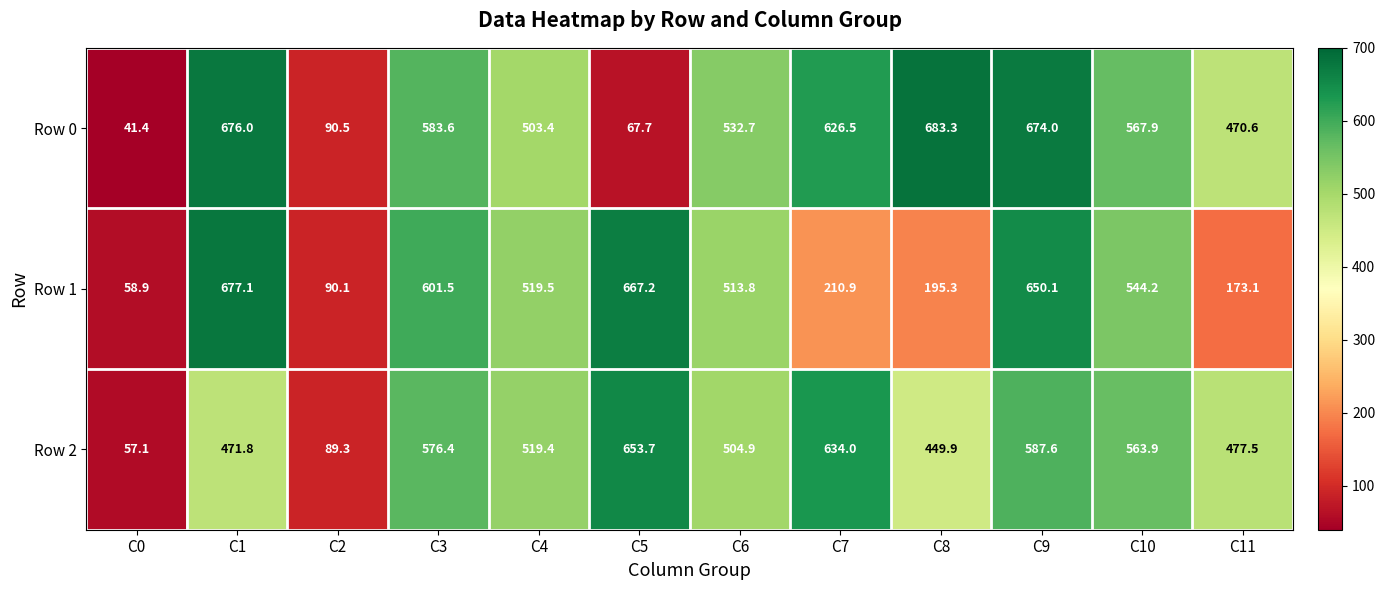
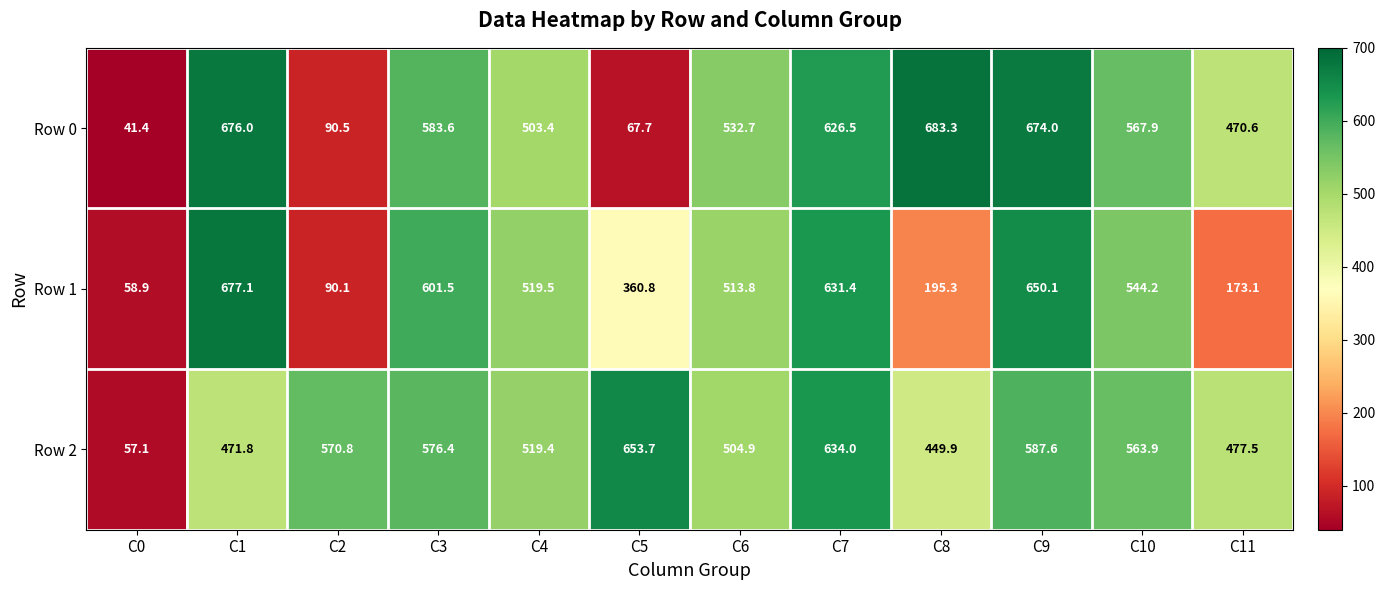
  {
    "Row 0": {
      "C0": 41.4,
      "C1": 676.0,
      "C2": 90.5,
      "C3": 583.6,
      "C4": 503.4,
      "C5": 67.7,
      "C6": 532.7,
      "C7": 626.5,
      "C8": 683.3,
      "C9": 674.0,
      "C10": 567.9,
      "C11": 470.6
    },
    "Row 1": {
      "C0": 58.9,
      "C1": 677.1,
      "C2": 90.1,
      "C3": 601.5,
      "C4": 519.5,
-     "C5": 667.2,
+     "C5": 360.8,
      "C6": 513.8,
-     "C7": 210.9,
+     "C7": 631.4,
      "C8": 195.3,
      "C9": 650.1,
      "C10": 544.2,
      "C11": 173.1
    },
    "Row 2": {
      "C0": 57.1,
      "C1": 471.8,
-     "C2": 89.3,
+     "C2": 570.8,
      "C3": 576.4,
      "C4": 519.4,
      "C5": 653.7,
      "C6": 504.9,
      "C7": 634.0,
      "C8": 449.9,
      "C9": 587.6,
      "C10": 563.9,
      "C11": 477.5
    }
  }
